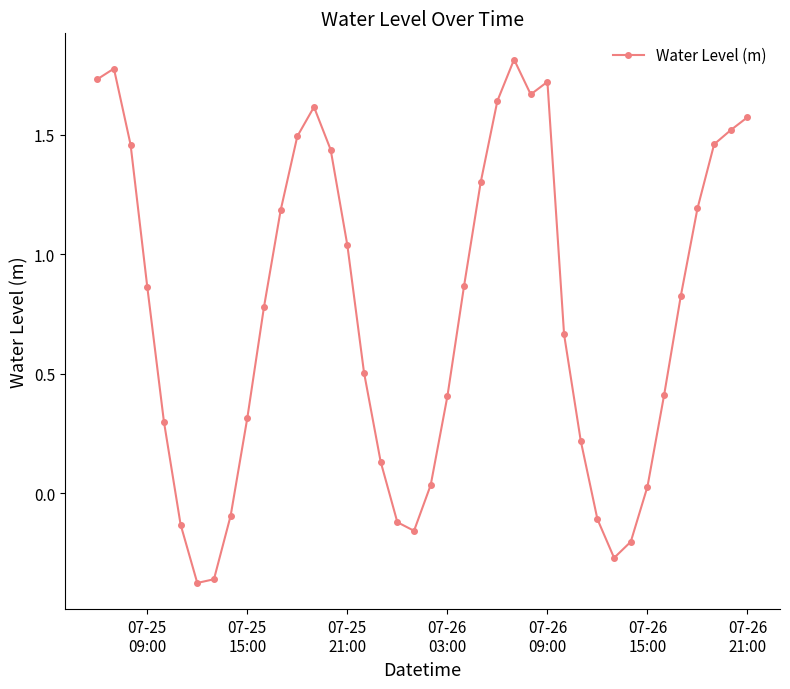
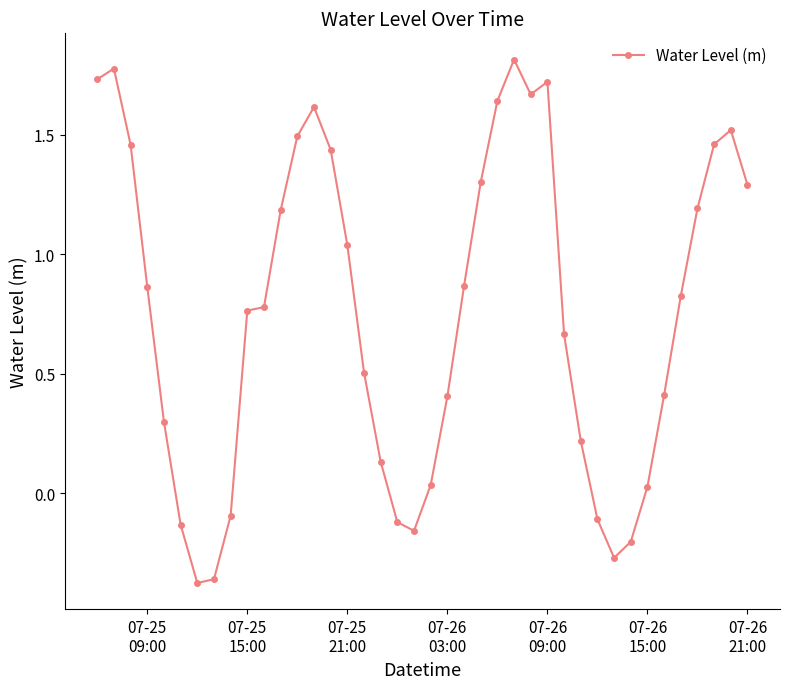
  {
    "07-25 09:00": 0.86,
-   "07-25 15:00": 0.31,
+   "07-25 15:00": 0.76,
    "07-25 21:00": 1.04,
    "07-26 03:00": 0.40,
    "07-26 09:00": 1.72,
    "07-26 15:00": 0.03,
-   "07-26 21:00": 1.57
+   "07-26 21:00": 1.29
  }
